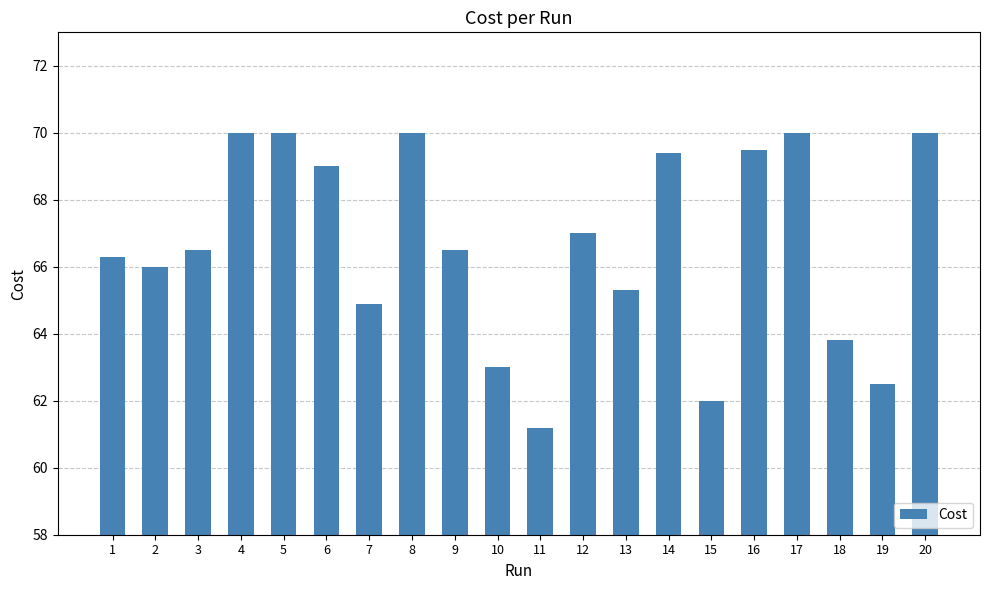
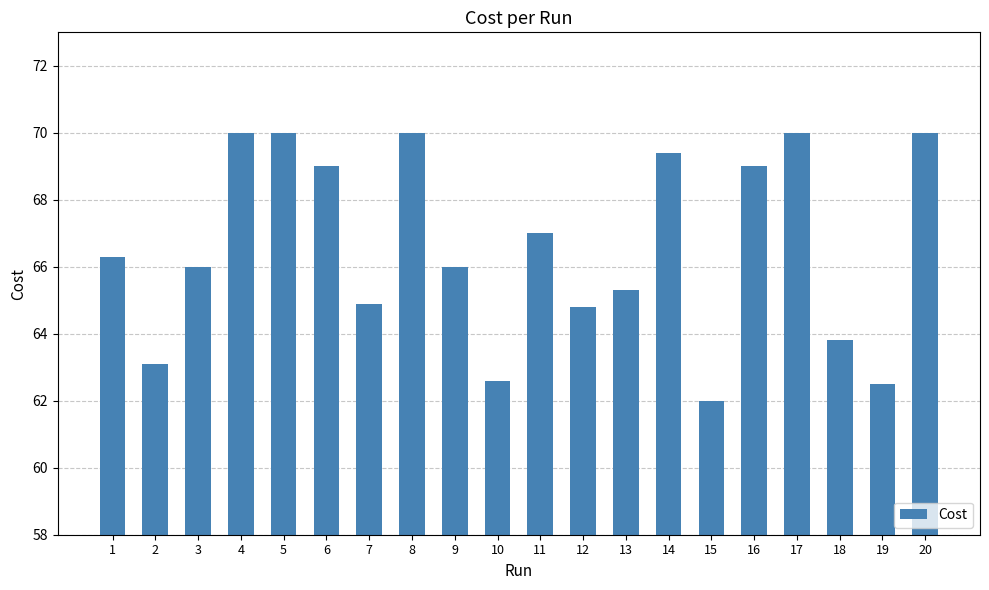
  {
    "1": 66.3,
-   "2": 66.0,
-   "3": 66.5,
+   "2": 63.1,
+   "3": 66.0,
    "4": 70.0,
    "5": 70.0,
    "6": 69.0,
    "7": 64.9,
    "8": 70.0,
-   "9": 66.5,
-   "10": 63.0,
-   "11": 61.2,
-   "12": 67.0,
+   "9": 66.0,
+   "10": 62.6,
+   "11": 67.0,
+   "12": 64.8,
    "13": 65.3,
    "14": 69.4,
    "15": 62.0,
-   "16": 69.5,
+   "16": 69.0,
    "17": 70.0,
    "18": 63.8,
    "19": 62.5,
    "20": 70.0
  }
